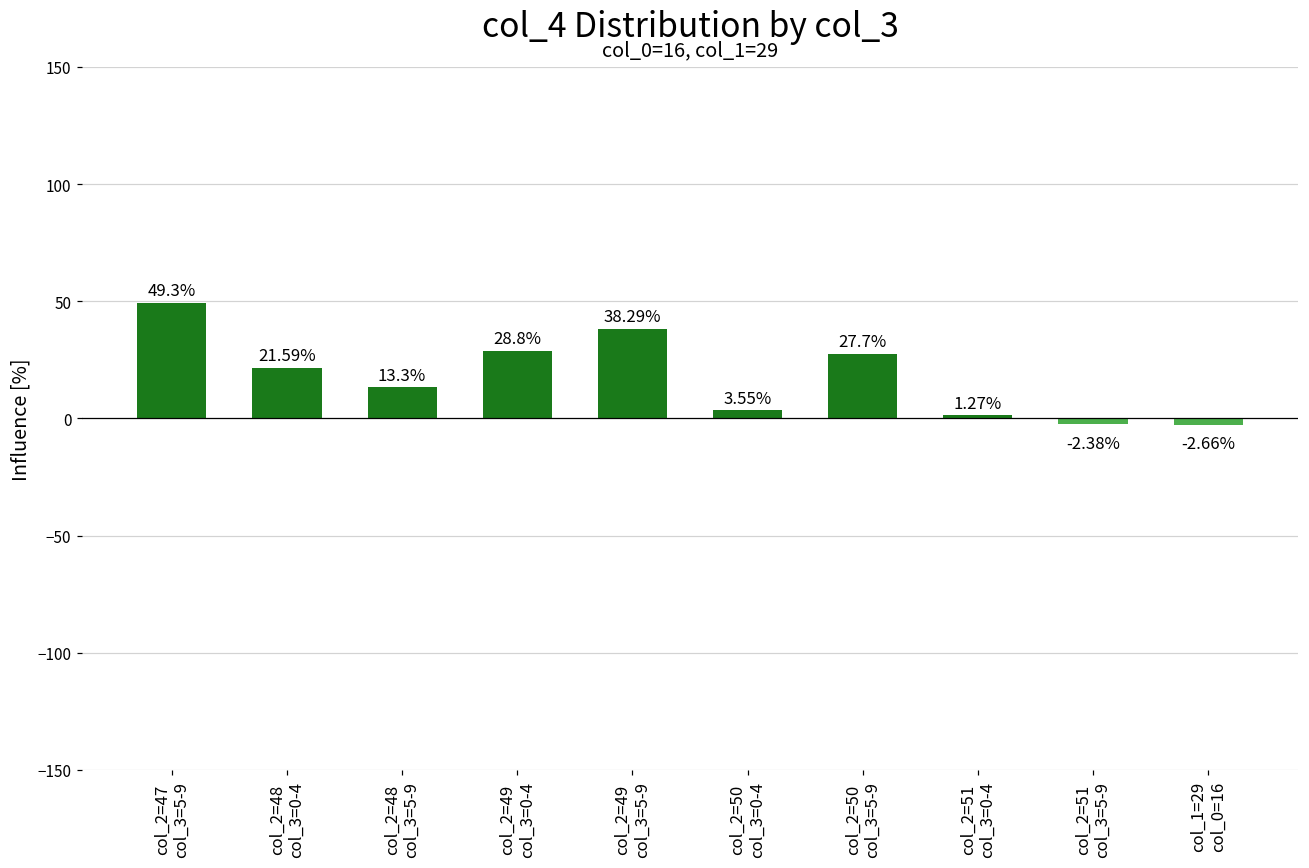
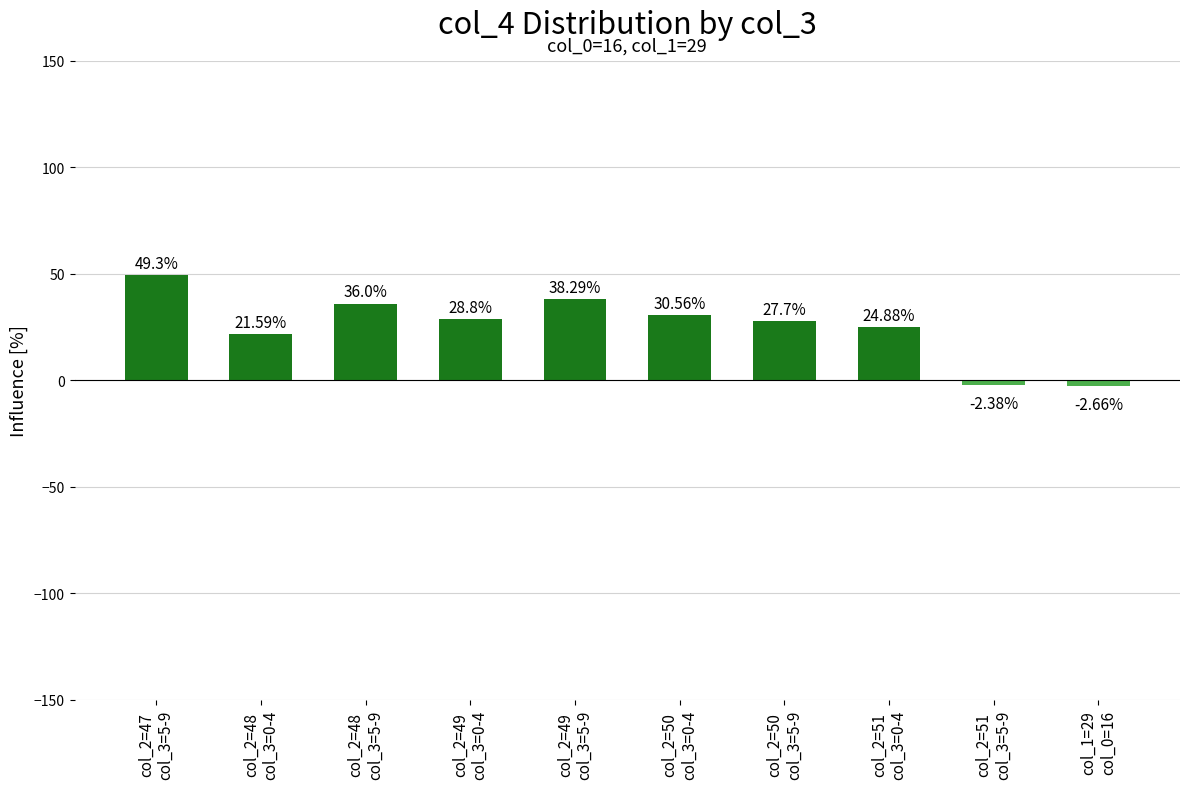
  {
    "col_2=47 col_3=5-9": "49.3%",
    "col_2=48 col_3=0-4": "21.59%",
-   "col_2=48 col_3=5-9": "13.3%",
+   "col_2=48 col_3=5-9": "36.0%",
    "col_2=49 col_3=0-4": "28.8%",
    "col_2=49 col_3=5-9": "38.29%",
-   "col_2=50 col_3=0-4": "3.55%",
+   "col_2=50 col_3=0-4": "30.56%",
    "col_2=50 col_3=5-9": "27.7%",
-   "col_2=51 col_3=0-4": "1.27%",
+   "col_2=51 col_3=0-4": "24.88%",
    "col_2=51 col_3=5-9": "-2.38%",
    "col_1=29 col_0=16": "-2.66%"
  }
